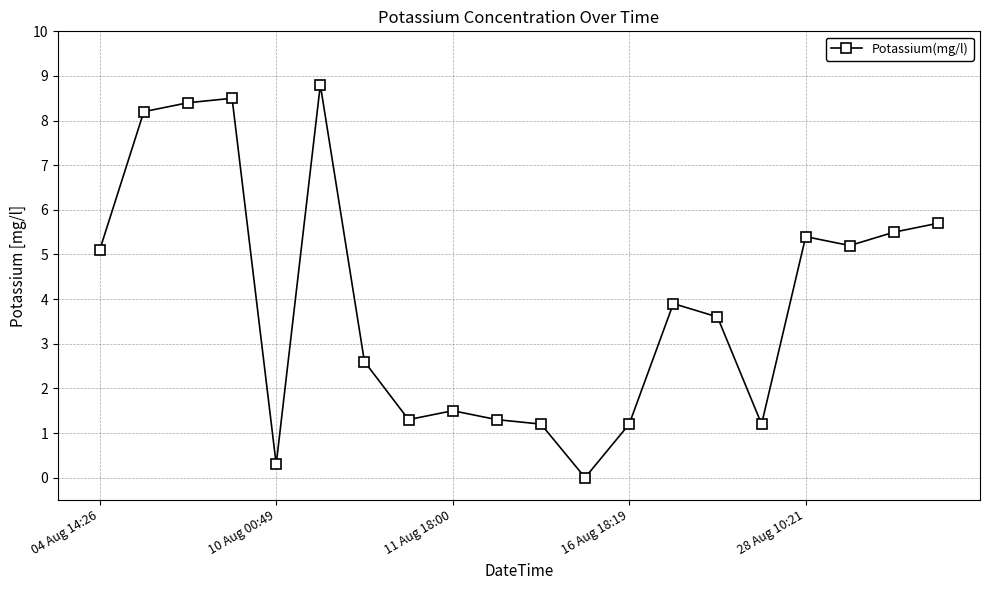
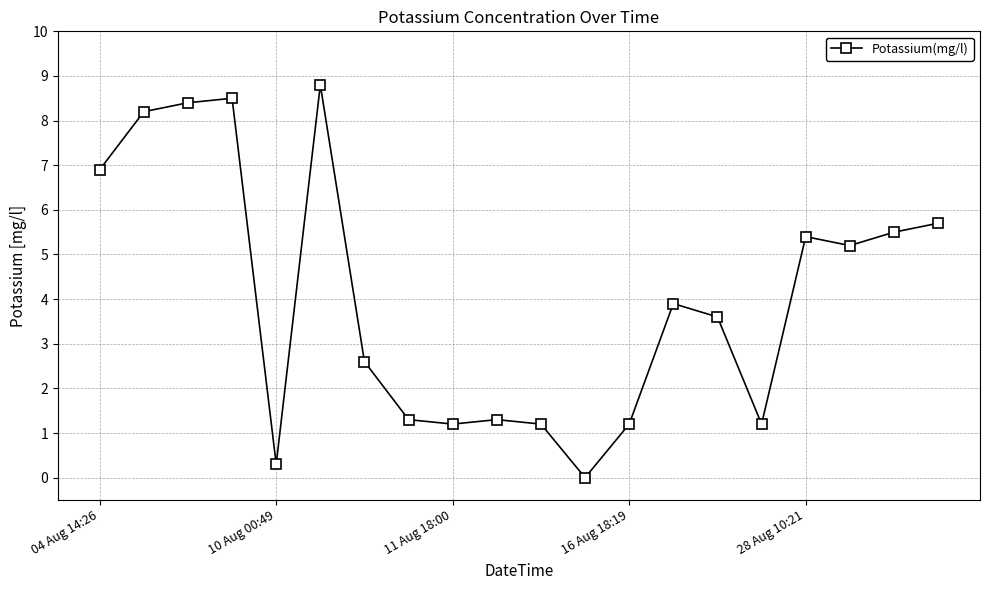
  {
-   "04 Aug 14:26": 5.1,
+   "04 Aug 14:26": 6.9,
    "10 Aug 00:49": 0.3,
-   "11 Aug 18:00": 1.5,
+   "11 Aug 18:00": 1.2,
    "16 Aug 18:19": 1.2,
    "28 Aug 10:21": 5.4
  }
